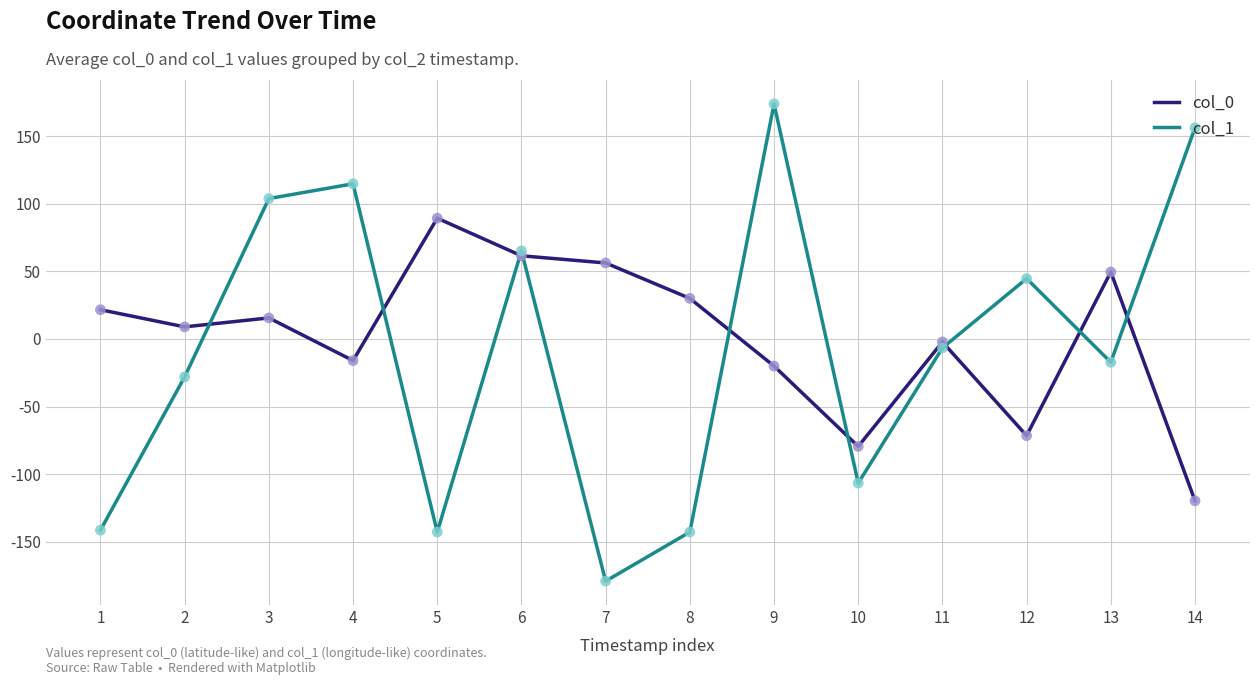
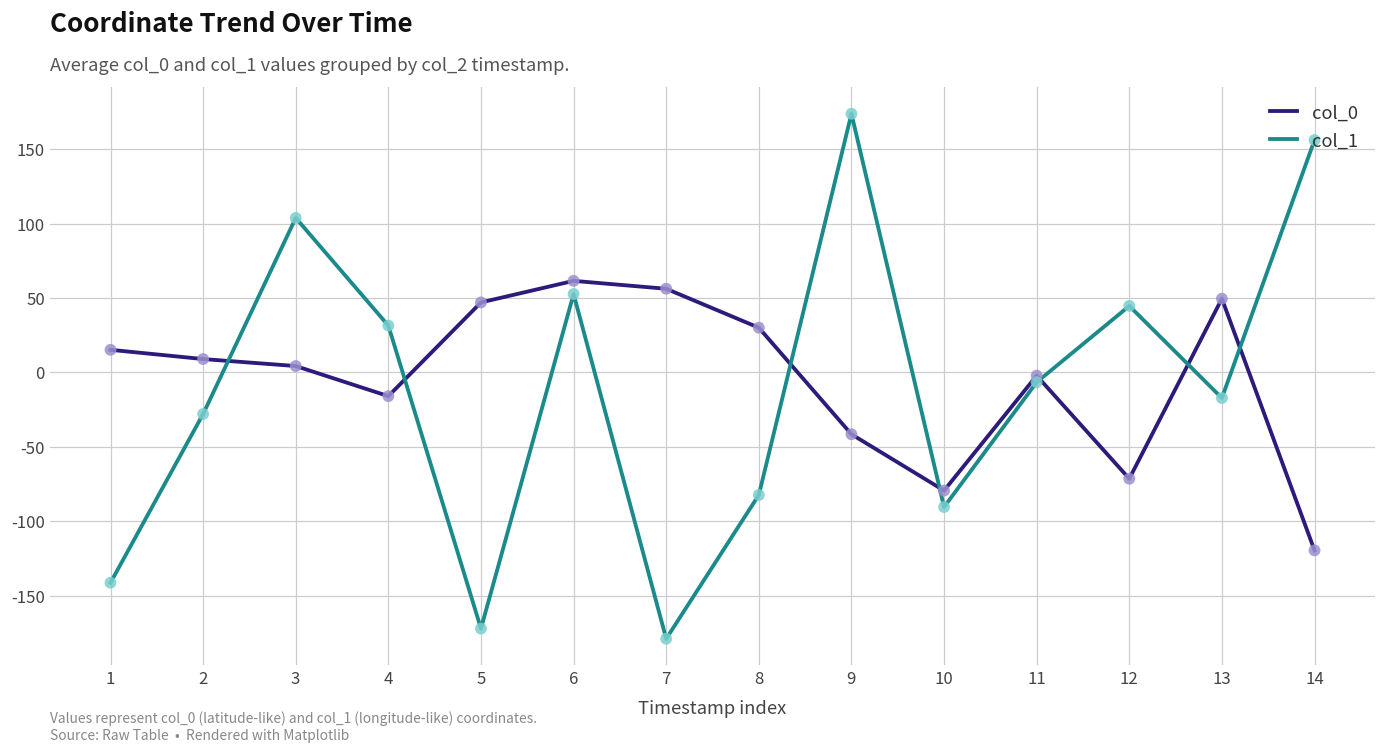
  {
    "col_0": {
-     "1": 22,
+     "1": 15,
      "2": 9,
-     "3": 16,
+     "3": 4,
      "4": -16,
-     "5": 89,
+     "5": 47,
      "6": 62,
      "7": 56,
      "8": 30,
-     "9": -20,
+     "9": -42,
      "10": -79,
      "11": -2,
      "12": -71,
      "13": 50,
      "14": -120
    },
    "col_1": {
      "1": -141,
      "2": -28,
      "3": 104,
-     "4": 115,
-     "5": -143,
-     "6": 65,
+     "4": 31,
+     "5": -172,
+     "6": 53,
      "7": -179,
-     "8": -143,
+     "8": -82,
      "9": 174,
-     "10": -107,
+     "10": -90,
      "11": -7,
      "12": 45,
      "13": -17,
      "14": 156
    }
  }
